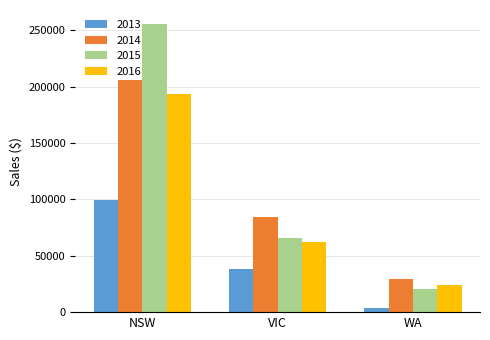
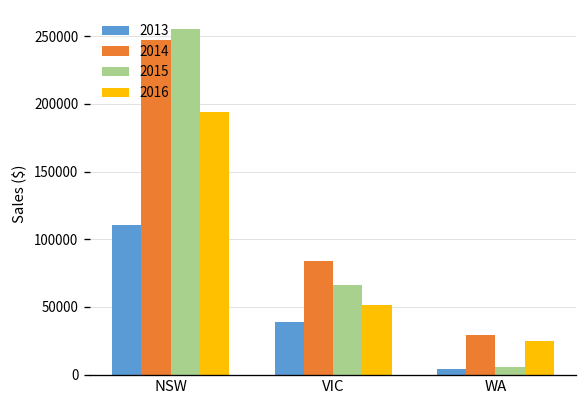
  {
    "2013": {
-     "NSW": 99000,
+     "NSW": 110000,
      "VIC": 39000,
      "WA": 4000
    },
    "2014": {
-     "NSW": 206000,
+     "NSW": 247000,
      "VIC": 84000,
      "WA": 30000
    },
    "2015": {
      "NSW": 255000,
      "VIC": 66000,
-     "WA": 20000
+     "WA": 5000
    },
    "2016": {
      "NSW": 194000,
-     "VIC": 62000,
+     "VIC": 52000,
      "WA": 24000
    }
  }
